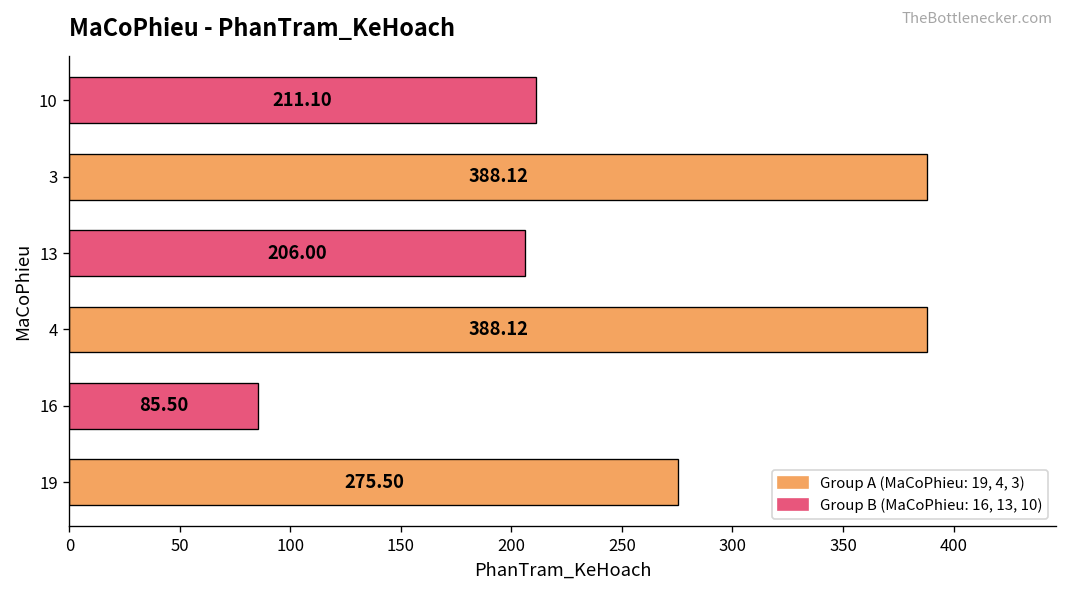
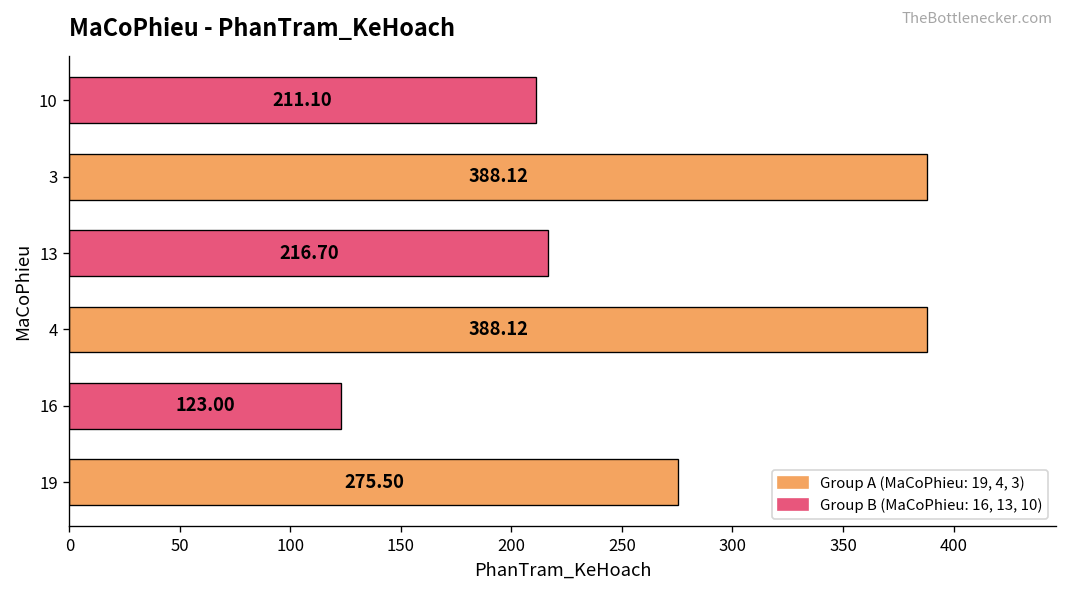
  {
    "10": 211.10,
    "3": 388.12,
-   "13": 206.00,
+   "13": 216.70,
    "4": 388.12,
-   "16": 85.50,
+   "16": 123.00,
    "19": 275.50
  }
